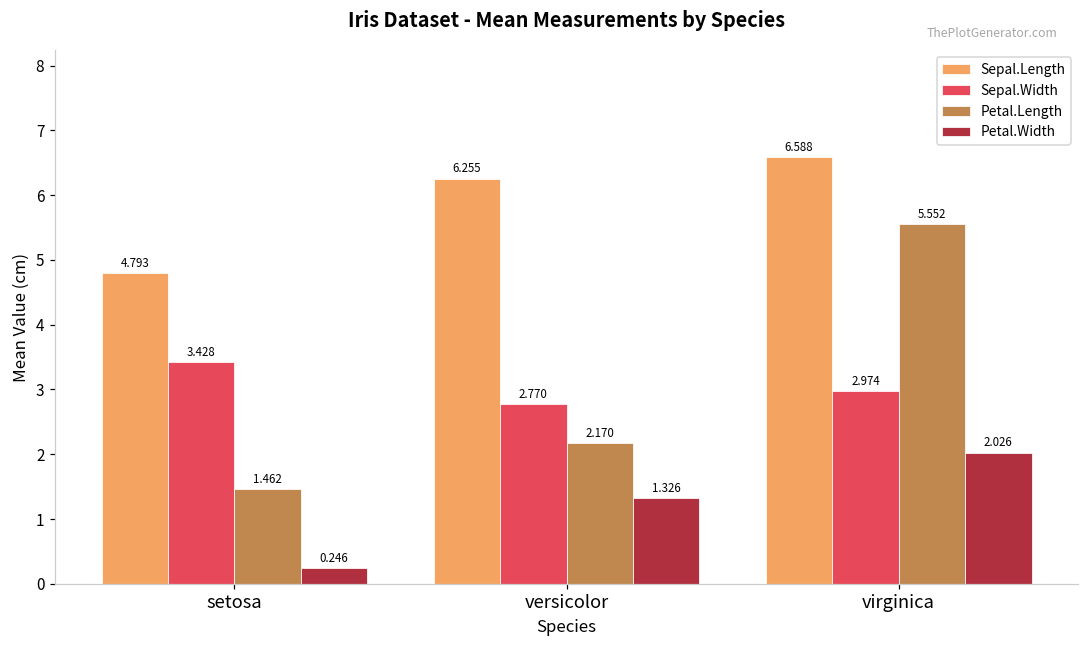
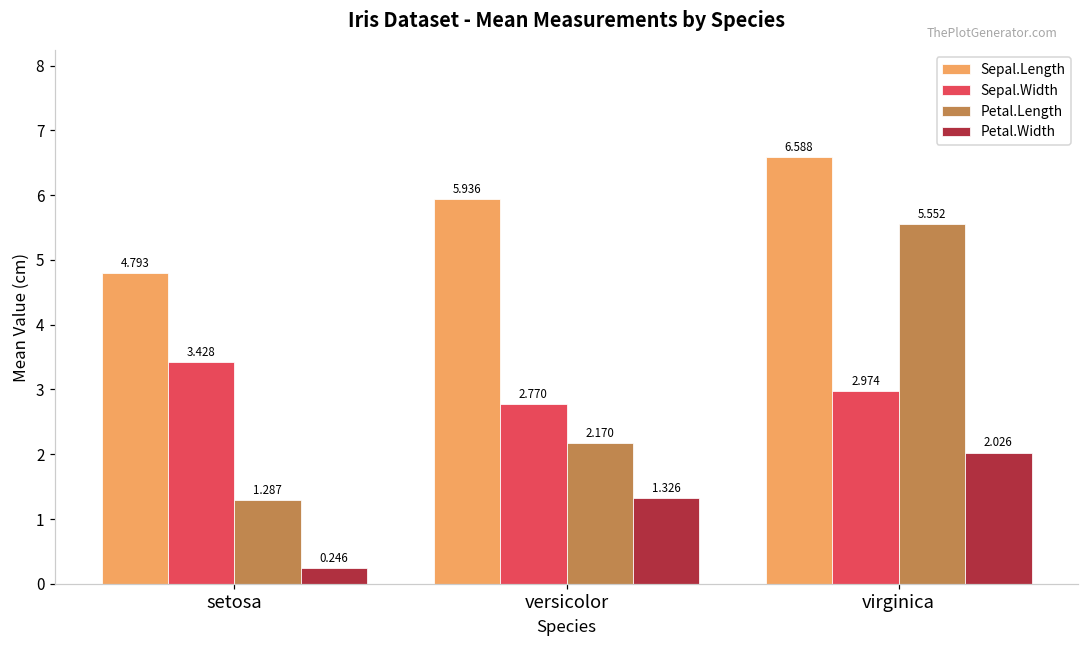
  {
    "Sepal.Length": {
      "setosa": 4.793,
-     "versicolor": 6.255,
+     "versicolor": 5.936,
      "virginica": 6.588
    },
    "Sepal.Width": {
      "setosa": 3.428,
      "versicolor": 2.770,
      "virginica": 2.974
    },
    "Petal.Length": {
-     "setosa": 1.462,
+     "setosa": 1.287,
      "versicolor": 2.170,
      "virginica": 5.552
    },
    "Petal.Width": {
      "setosa": 0.246,
      "versicolor": 1.326,
      "virginica": 2.026
    }
  }
